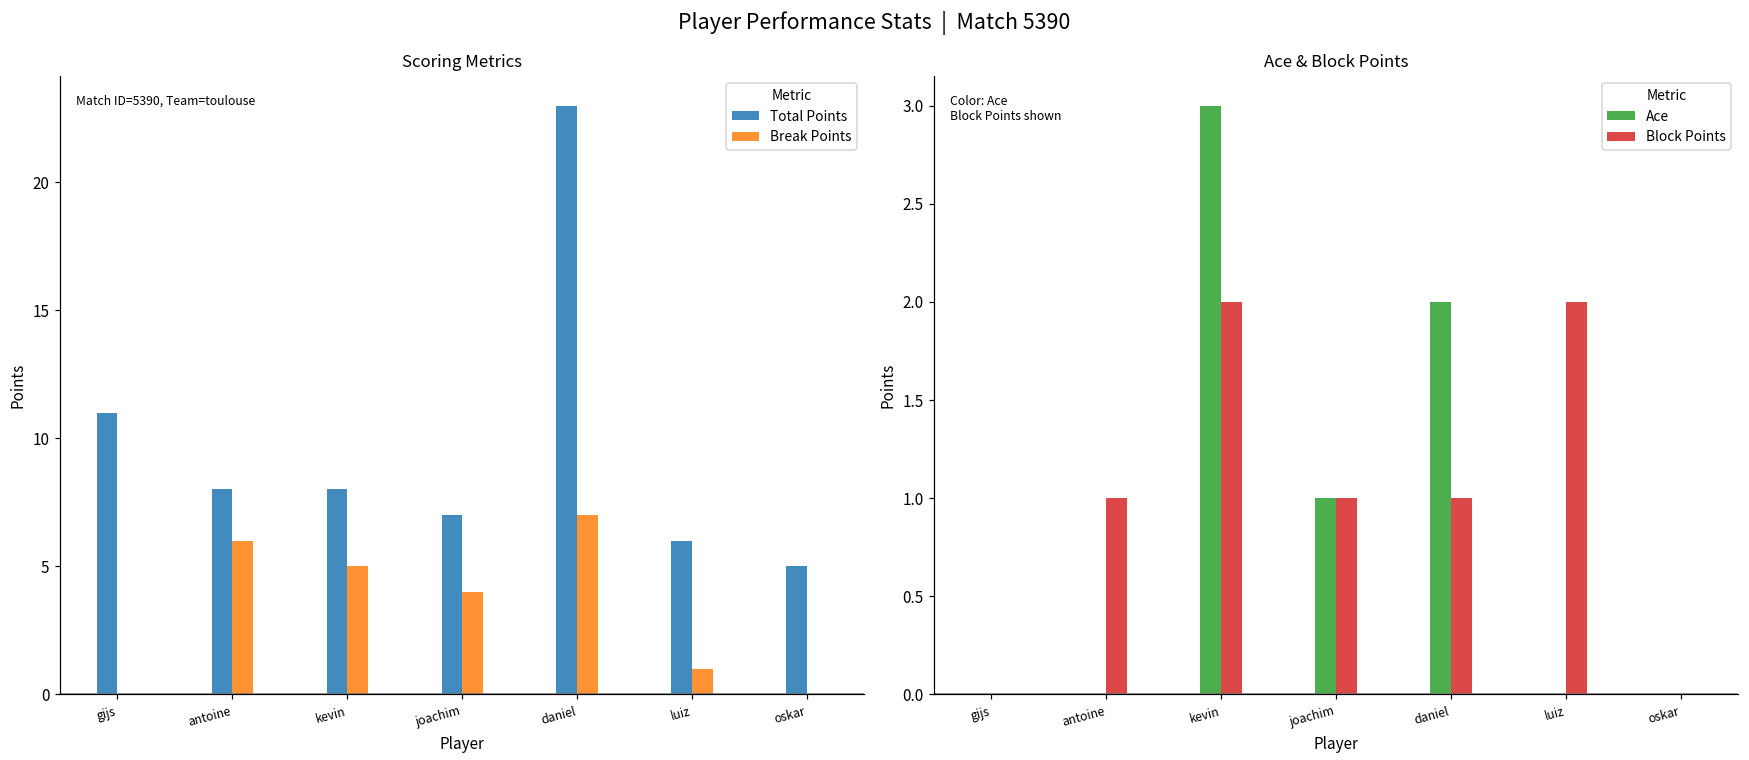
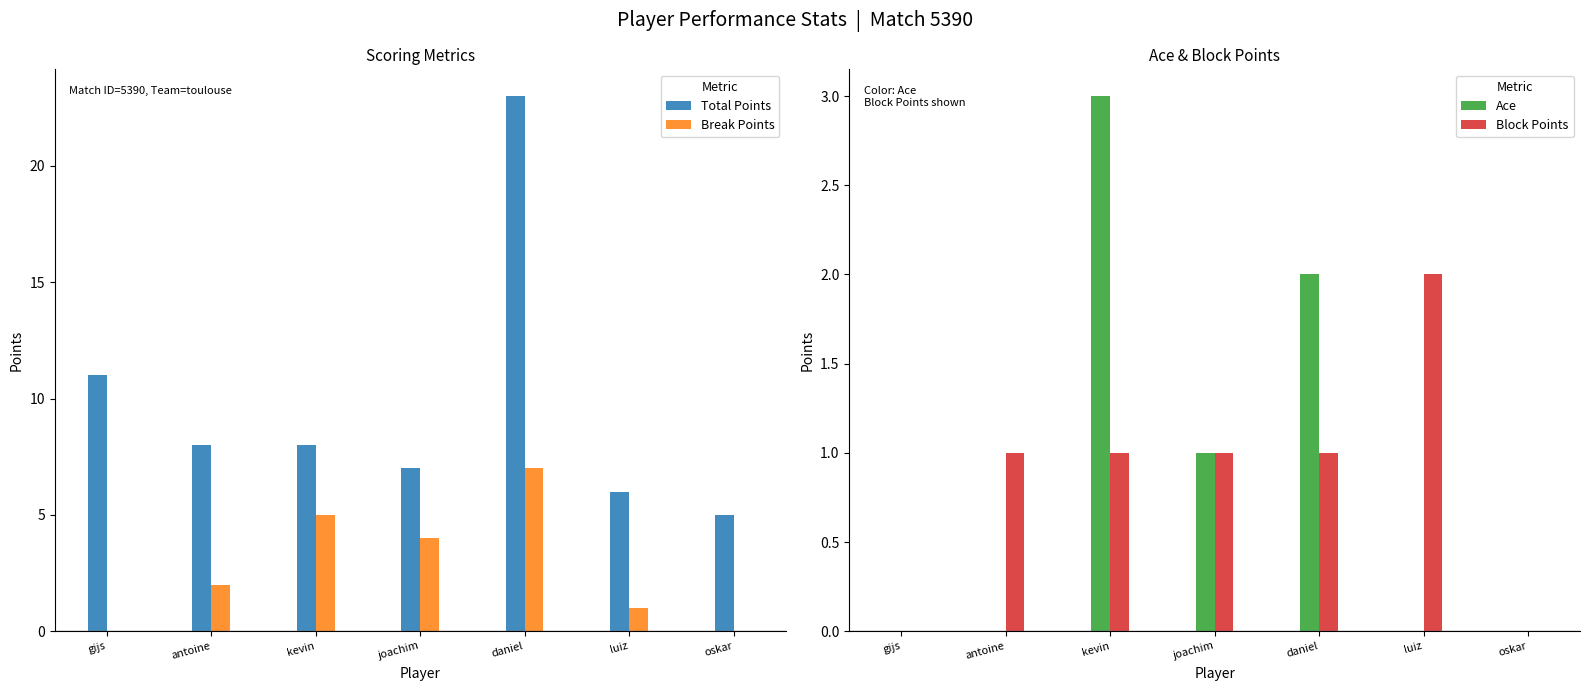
  {
    "Scoring Metrics": {
      "Total Points": {
        "gijs": 11,
        "antoine": 8,
        "kevin": 8,
        "joachim": 7,
        "daniel": 23,
        "luiz": 6,
        "oskar": 5
      },
      "Break Points": {
        "gijs": 0,
-       "antoine": 6,
+       "antoine": 2,
        "kevin": 5,
        "joachim": 4,
        "daniel": 7,
        "luiz": 1,
        "oskar": 0
      }
    },
    "Ace & Block Points": {
      "Ace": {
        "gijs": 0,
        "antoine": 0,
        "kevin": 3,
        "joachim": 1,
        "daniel": 2,
        "luiz": 0,
        "oskar": 0
      },
      "Block Points": {
        "gijs": 0,
        "antoine": 1,
-       "kevin": 2,
+       "kevin": 1,
        "joachim": 1,
        "daniel": 1,
        "luiz": 2,
        "oskar": 0
      }
    }
  }
